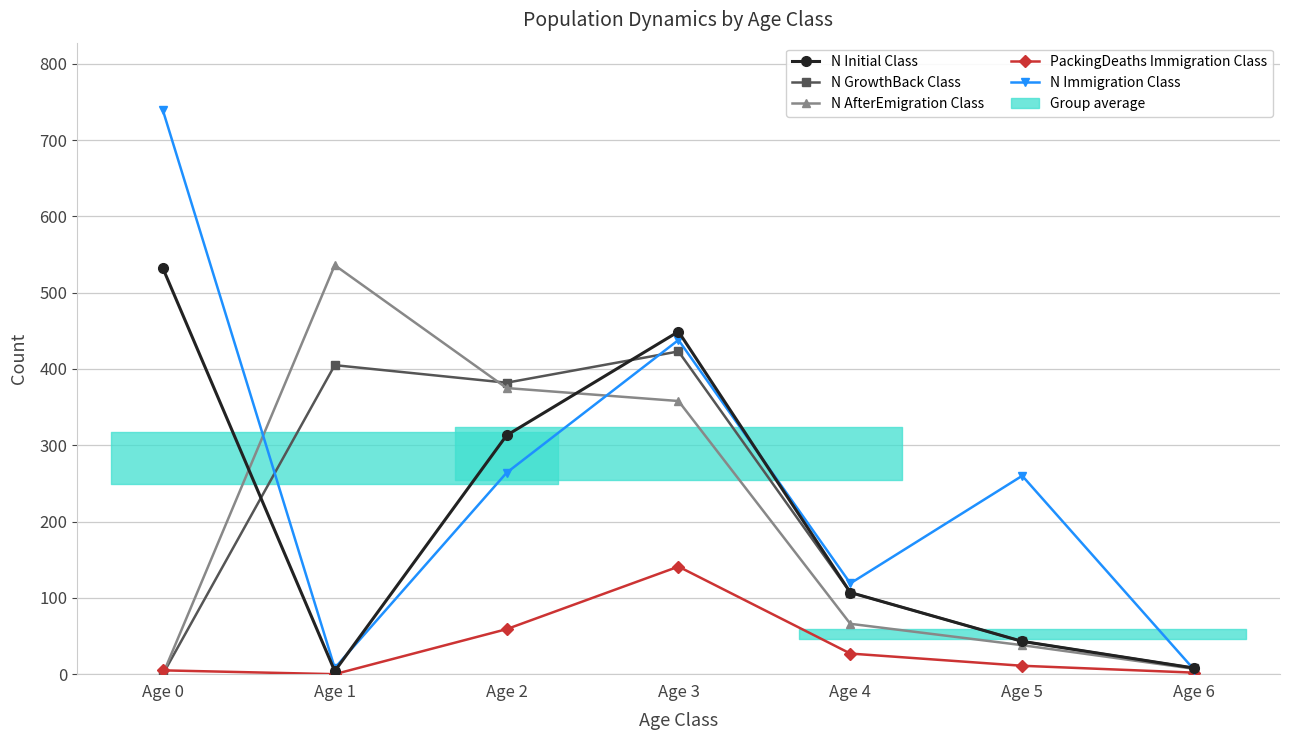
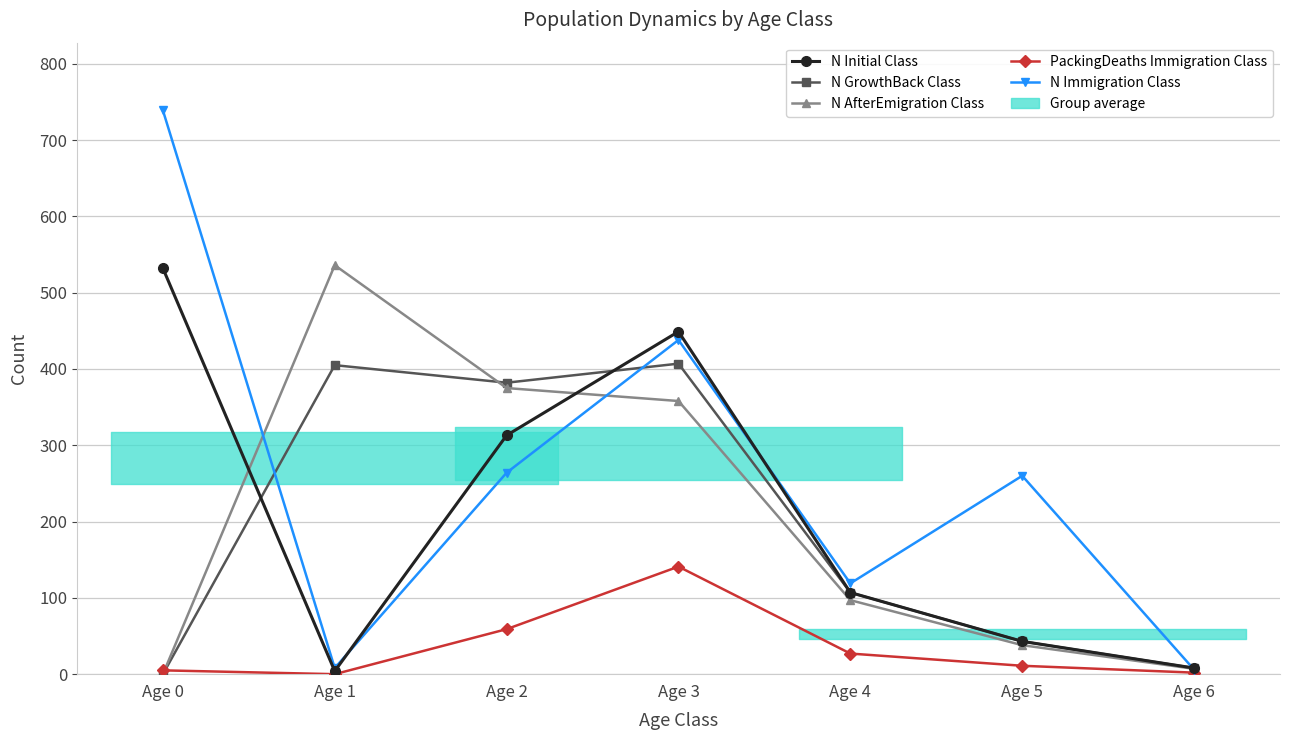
  {
    "N Initial Class": {
      "Age 0": 530,
      "Age 1": 0,
      "Age 2": 310,
      "Age 3": 450
    },
    "N GrowthBack Class": {
      "Age 1": 410,
      "Age 2": 380,
-     "Age 3": 420
+     "Age 3": 410
    },
    "N AfterEmigration Class": {
      "Age 1": 540,
      "Age 2": 380,
      "Age 3": 360,
-     "Age 4": 70,
+     "Age 4": 100,
      "Age 5": 40
    },
    "PackingDeaths Immigration Class": {
      "Age 0": 10,
      "Age 1": 0,
      "Age 2": 60,
      "Age 3": 140,
      "Age 4": 30,
      "Age 5": 10,
      "Age 6": 0
    },
    "N Immigration Class": {
      "Age 0": 740,
      "Age 1": 10,
      "Age 2": 260,
      "Age 3": 440,
      "Age 4": 120,
      "Age 5": 260
    }
  }
